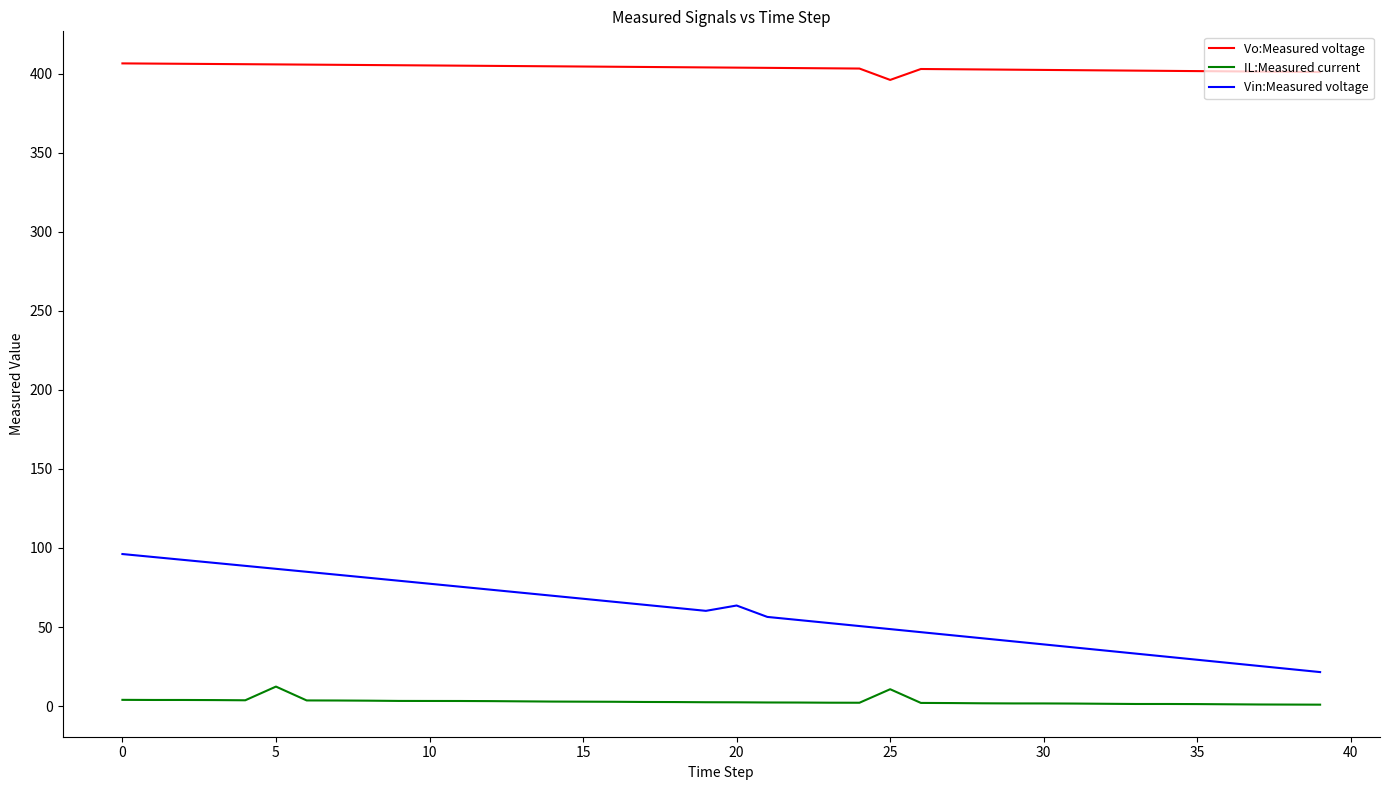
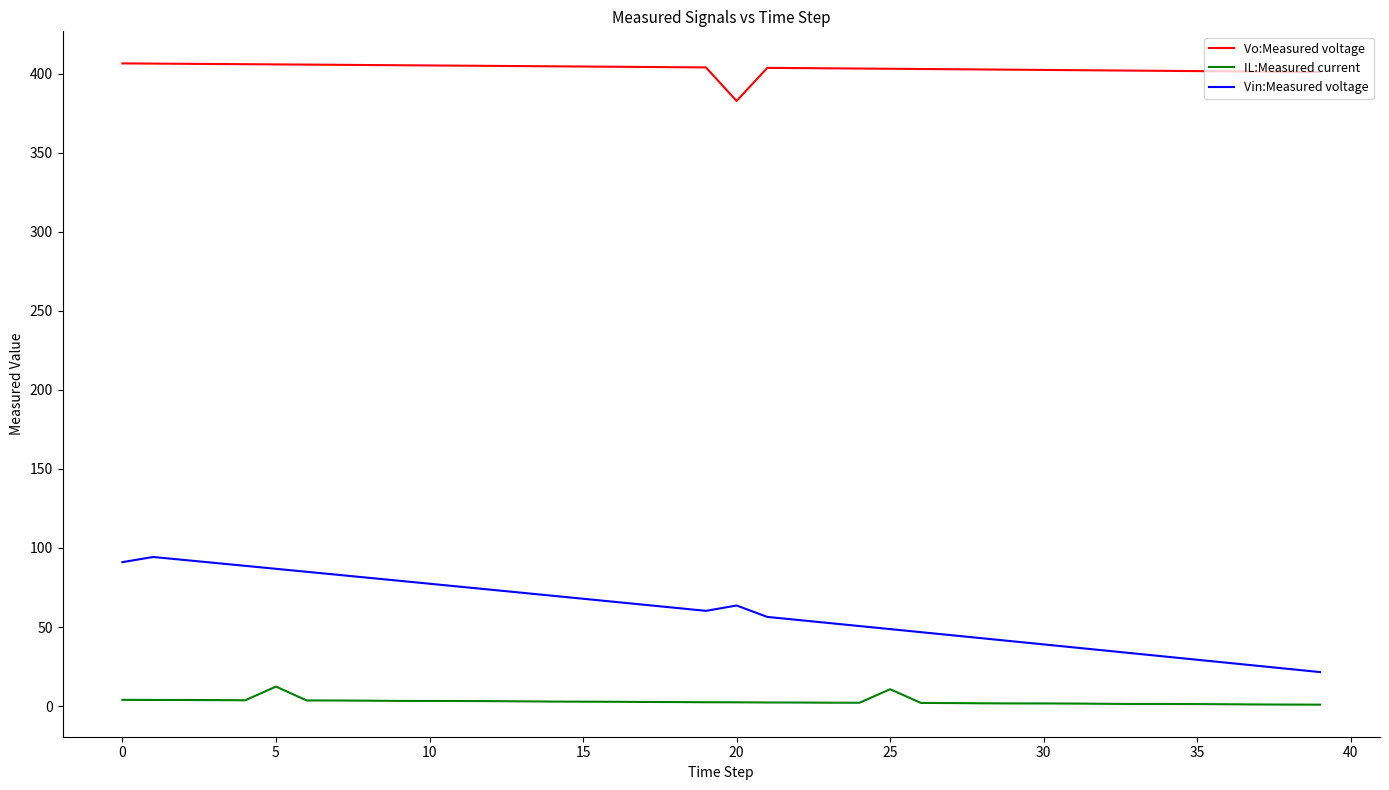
  {
    "Vo:Measured voltage": {
      "0": 406,
      "5": 406,
      "10": 405,
      "15": 404,
-     "20": 404,
-     "25": 396,
+     "20": 383,
+     "25": 403,
      "30": 402,
      "35": 402
    },
    "IL:Measured current": {
      "0": 4,
      "5": 12,
      "10": 3,
      "15": 3,
      "20": 2,
      "25": 11,
      "30": 2,
      "35": 1
    },
    "Vin:Measured voltage": {
-     "0": 96,
+     "0": 91,
      "5": 87,
      "10": 77,
      "15": 68,
      "20": 64,
      "25": 49,
      "30": 39,
      "35": 29
    }
  }
